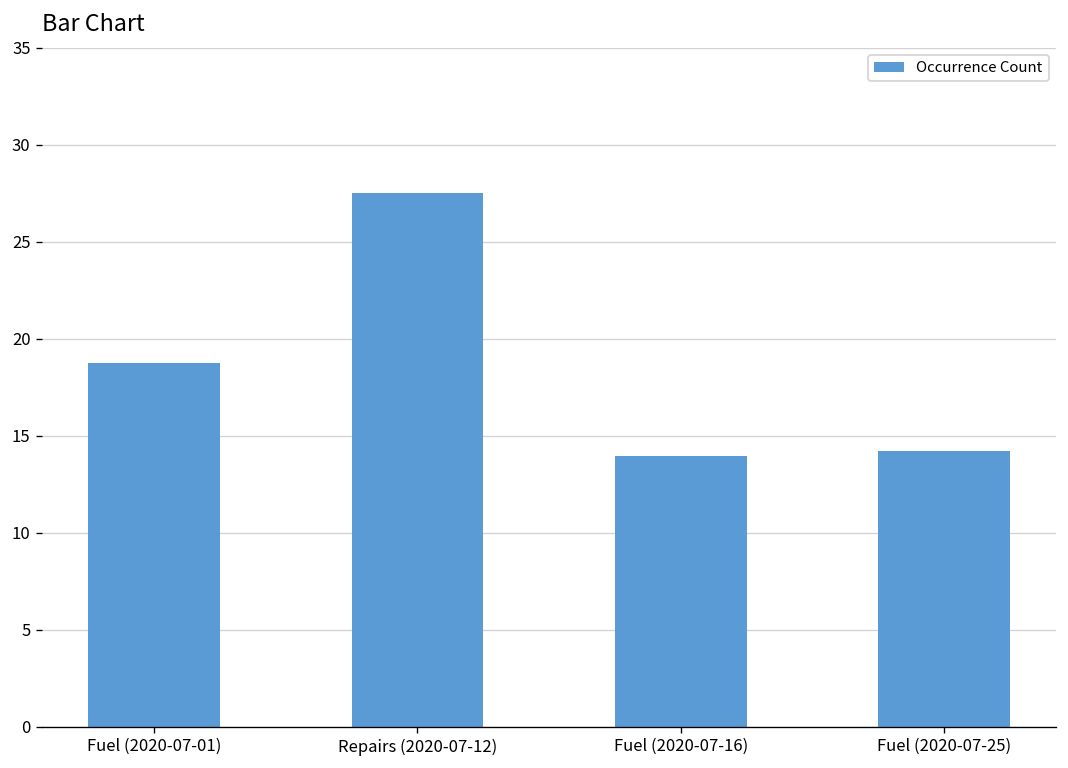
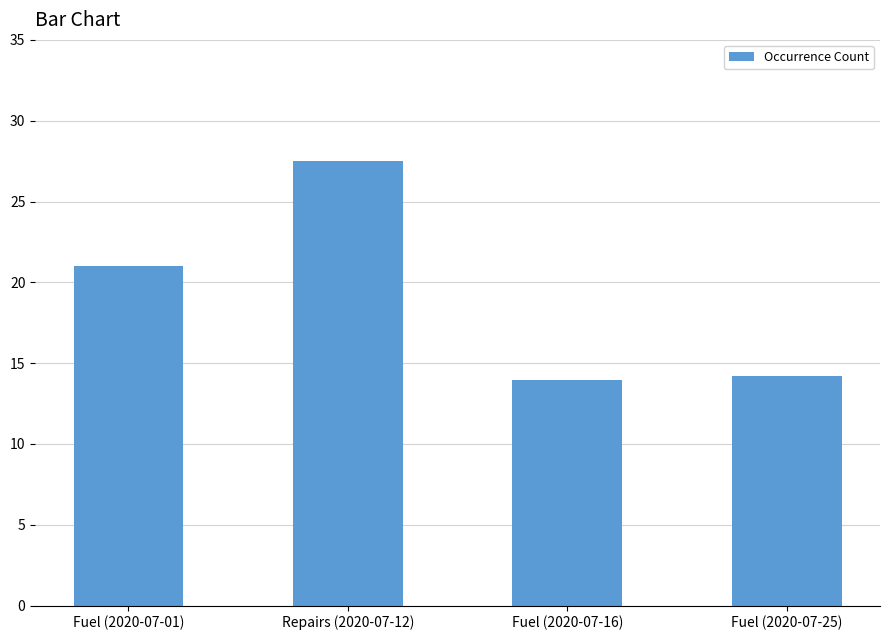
  {
-   "Fuel (2020-07-01)": 18.8,
+   "Fuel (2020-07-01)": 21.0,
    "Repairs (2020-07-12)": 27.5,
    "Fuel (2020-07-16)": 14.0,
    "Fuel (2020-07-25)": 14.2
  }
